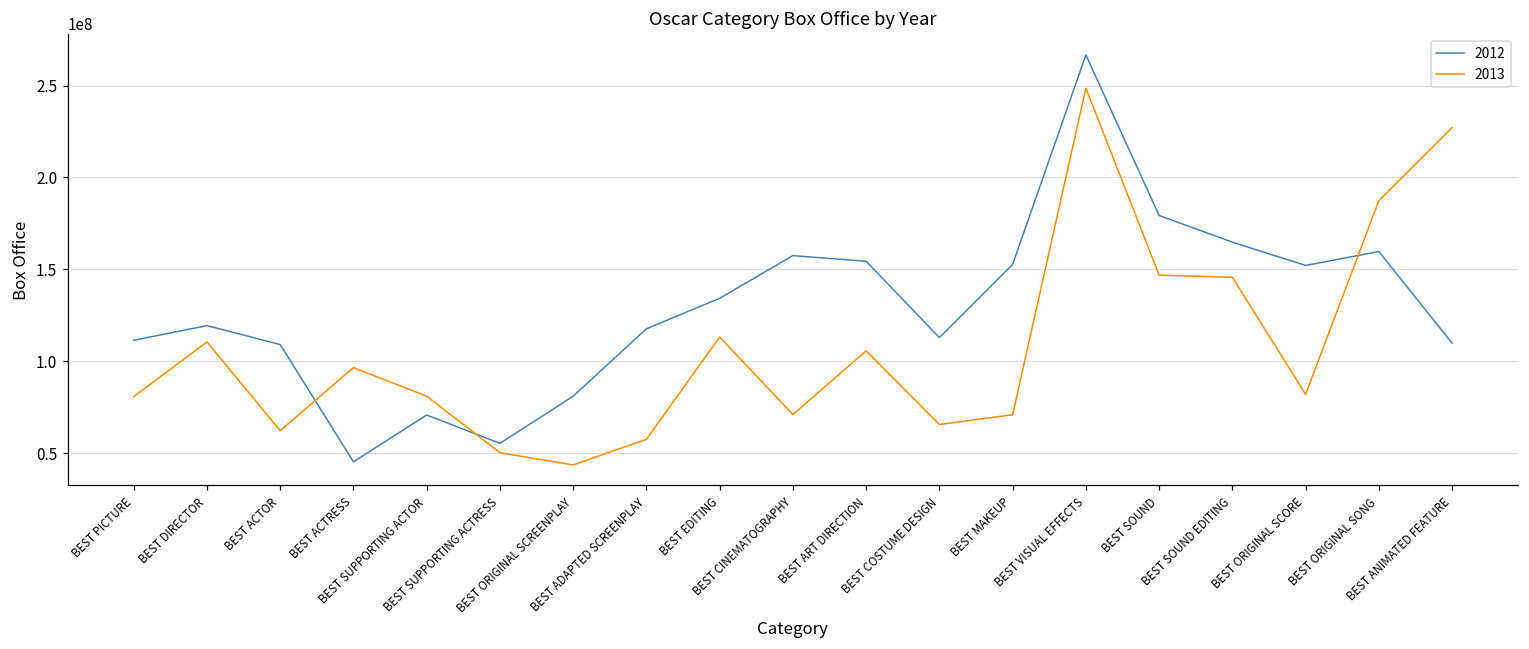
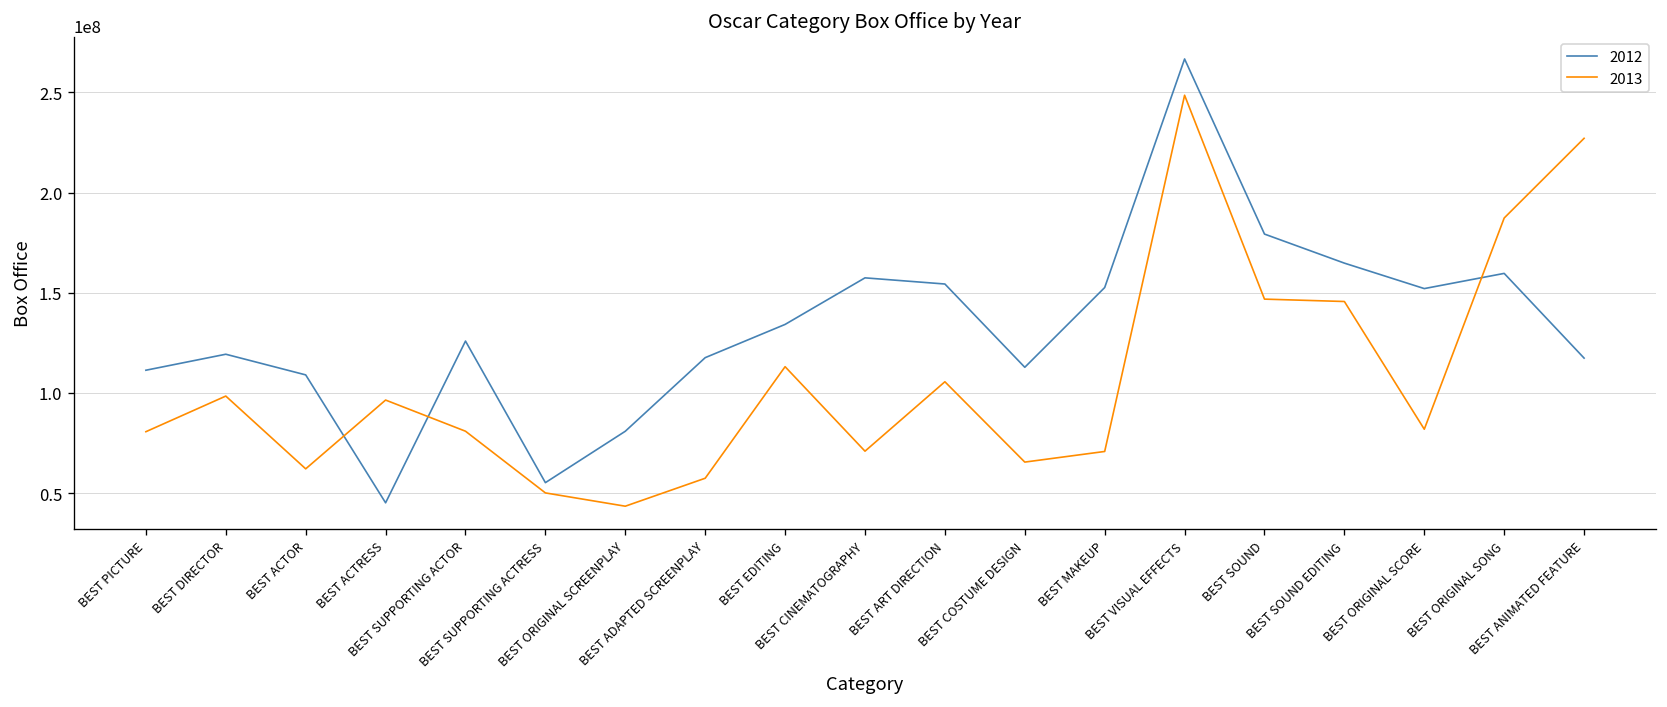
  {
    "2012": {
      "BEST PICTURE": 111000000,
      "BEST DIRECTOR": 119000000,
      "BEST ACTOR": 109000000,
      "BEST ACTRESS": 45000000,
-     "BEST SUPPORTING ACTOR": 71000000,
+     "BEST SUPPORTING ACTOR": 126000000,
      "BEST SUPPORTING ACTRESS": 55000000,
      "BEST ORIGINAL SCREENPLAY": 81000000,
      "BEST ADAPTED SCREENPLAY": 118000000,
      "BEST EDITING": 134000000,
      "BEST CINEMATOGRAPHY": 157000000,
      "BEST ART DIRECTION": 154000000,
      "BEST COSTUME DESIGN": 113000000,
      "BEST MAKEUP": 153000000,
      "BEST VISUAL EFFECTS": 267000000,
      "BEST SOUND": 179000000,
      "BEST SOUND EDITING": 165000000,
      "BEST ORIGINAL SCORE": 152000000,
      "BEST ORIGINAL SONG": 160000000,
-     "BEST ANIMATED FEATURE": 110000000
+     "BEST ANIMATED FEATURE": 117000000
    },
    "2013": {
      "BEST PICTURE": 81000000,
-     "BEST DIRECTOR": 110000000,
+     "BEST DIRECTOR": 98000000,
      "BEST ACTOR": 62000000,
      "BEST ACTRESS": 96000000,
      "BEST SUPPORTING ACTOR": 81000000,
      "BEST SUPPORTING ACTRESS": 50000000,
      "BEST ORIGINAL SCREENPLAY": 44000000,
      "BEST ADAPTED SCREENPLAY": 57000000,
      "BEST EDITING": 113000000,
      "BEST CINEMATOGRAPHY": 71000000,
      "BEST ART DIRECTION": 106000000,
      "BEST COSTUME DESIGN": 66000000,
      "BEST MAKEUP": 71000000,
      "BEST VISUAL EFFECTS": 249000000,
      "BEST SOUND": 147000000,
      "BEST SOUND EDITING": 146000000,
      "BEST ORIGINAL SCORE": 82000000,
      "BEST ORIGINAL SONG": 187000000,
      "BEST ANIMATED FEATURE": 227000000
    }
  }
